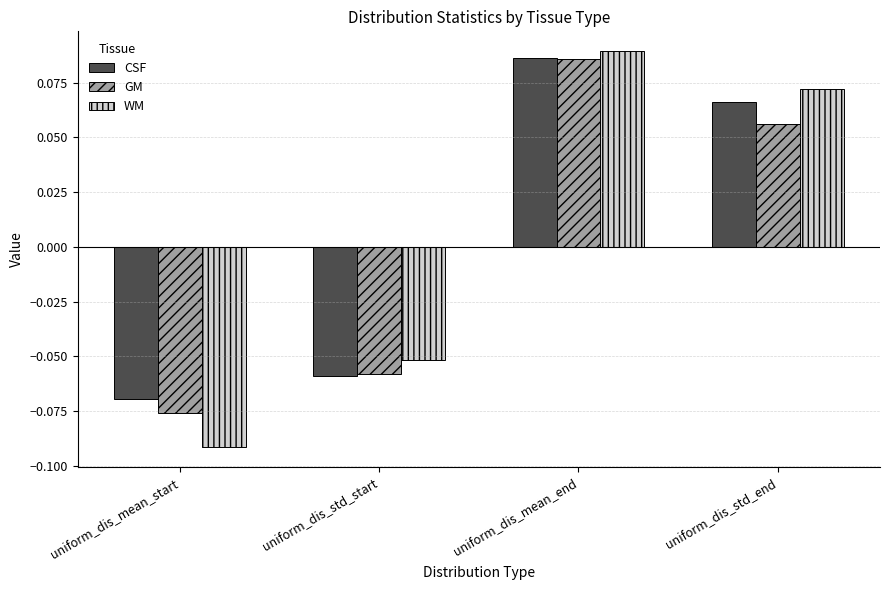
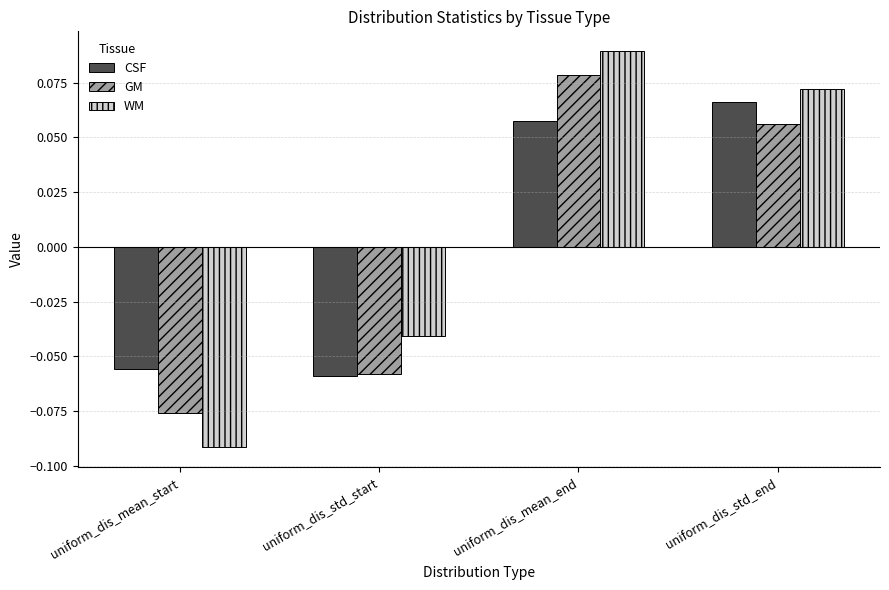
  {
    "CSF": {
-     "uniform_dis_mean_start": -0.069,
+     "uniform_dis_mean_start": -0.056,
      "uniform_dis_std_start": -0.059,
-     "uniform_dis_mean_end": 0.086,
+     "uniform_dis_mean_end": 0.057,
      "uniform_dis_std_end": 0.066
    },
    "GM": {
      "uniform_dis_mean_start": -0.076,
      "uniform_dis_std_start": -0.058,
-     "uniform_dis_mean_end": 0.086,
+     "uniform_dis_mean_end": 0.078,
      "uniform_dis_std_end": 0.056
    },
    "WM": {
      "uniform_dis_mean_start": -0.091,
-     "uniform_dis_std_start": -0.052,
+     "uniform_dis_std_start": -0.041,
      "uniform_dis_mean_end": 0.089,
      "uniform_dis_std_end": 0.072
    }
  }
